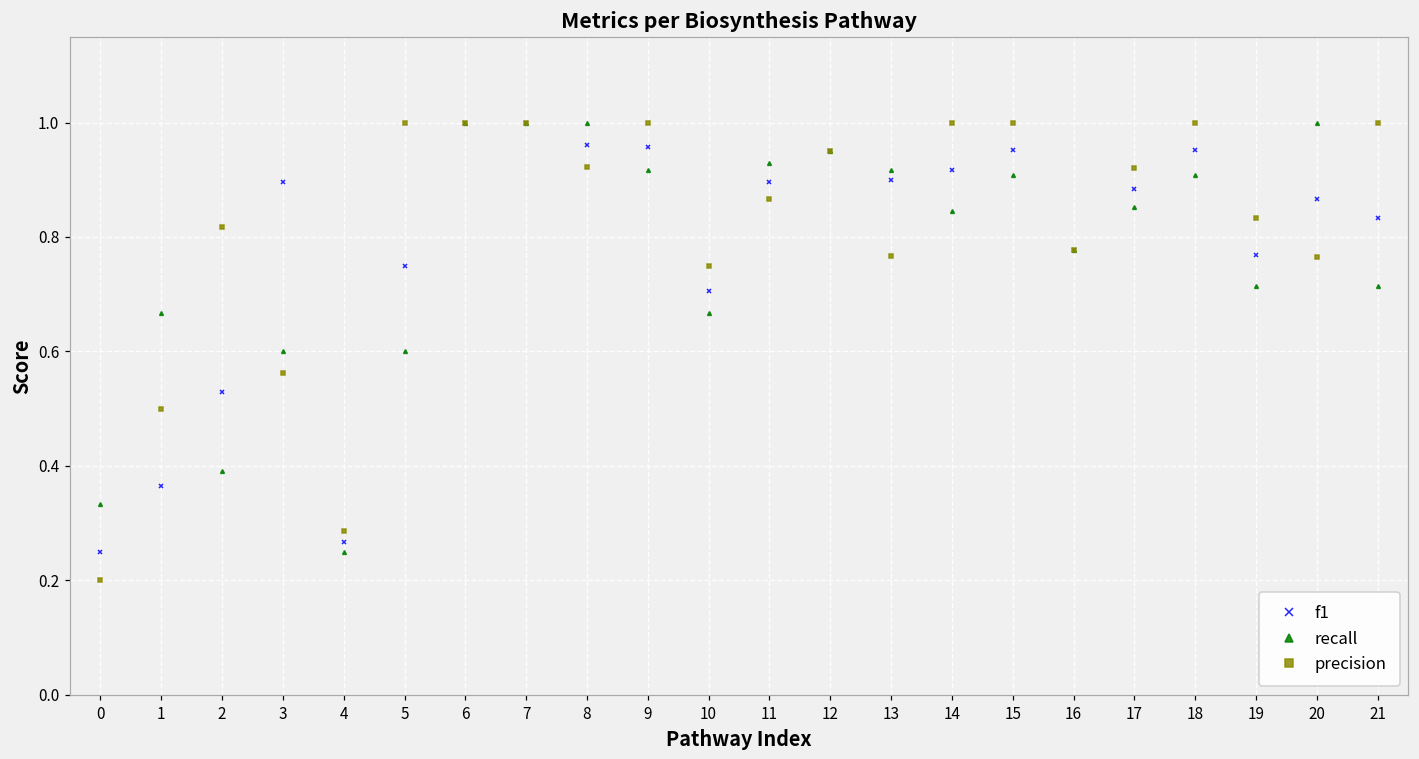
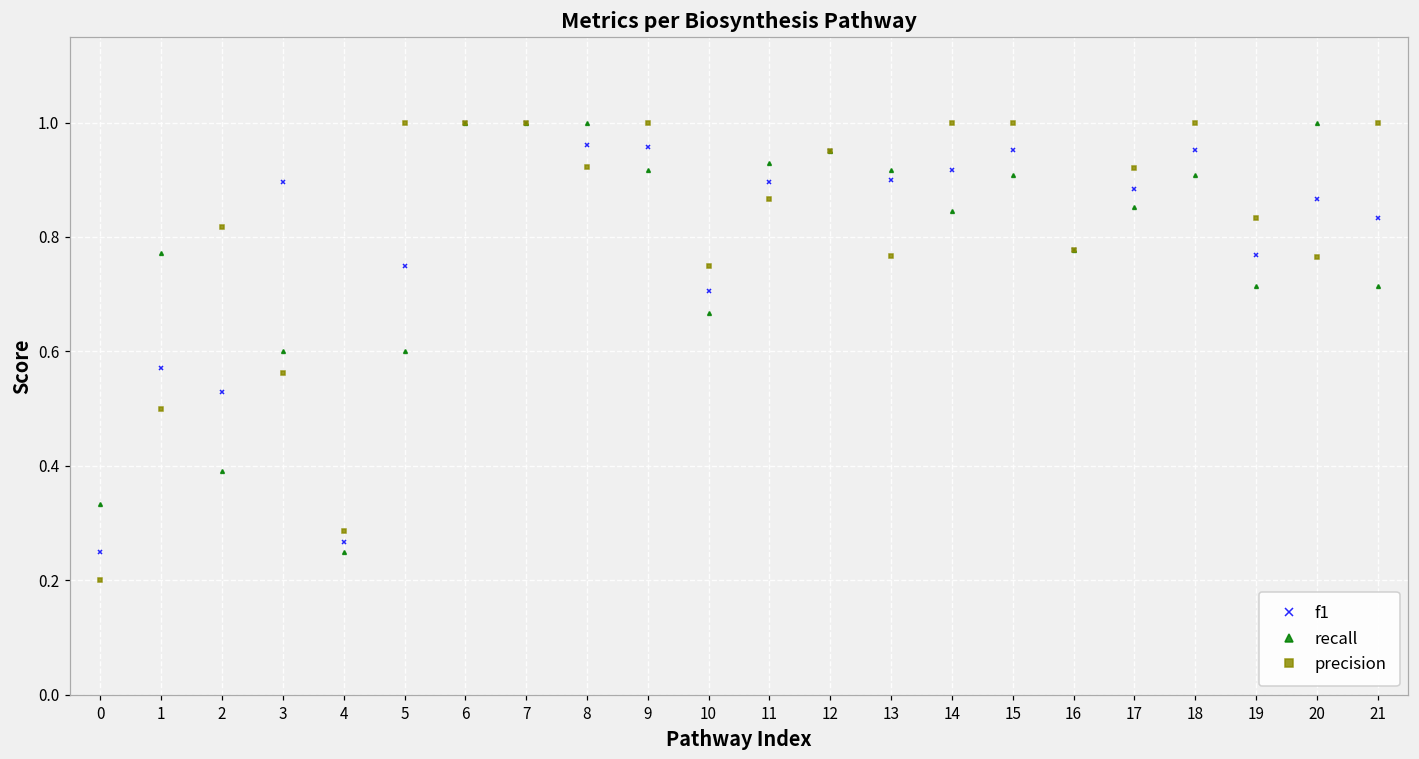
  {
    "f1": {
      "0": 0.25,
-     "1": 0.36,
+     "1": 0.57,
      "2": 0.53,
      "3": 0.90,
      "4": 0.27,
      "5": 0.75,
      "8": 0.96,
      "9": 0.96,
      "10": 0.71,
      "11": 0.90,
      "13": 0.90,
      "14": 0.92,
      "15": 0.95,
      "17": 0.88,
      "18": 0.95,
      "19": 0.77,
      "20": 0.87,
      "21": 0.83
    },
    "recall": {
      "0": 0.33,
-     "1": 0.67,
+     "1": 0.77,
      "2": 0.39,
      "3": 0.60,
      "4": 0.25,
      "5": 0.60,
      "8": 1.00,
      "9": 0.92,
      "10": 0.67,
      "11": 0.93,
      "13": 0.92,
      "14": 0.85,
      "15": 0.91,
      "17": 0.85,
      "18": 0.91,
      "19": 0.71,
      "20": 1.00,
      "21": 0.71
    },
    "precision": {
      "0": 0.20,
      "1": 0.50,
      "2": 0.82,
      "3": 0.56,
      "4": 0.29,
      "5": 1.00,
      "8": 0.92,
      "9": 1.00,
      "10": 0.75,
      "11": 0.87,
      "13": 0.77,
      "14": 1.00,
      "15": 1.00,
      "17": 0.92,
      "18": 1.00,
      "19": 0.83,
      "20": 0.76,
      "21": 1.00
    }
  }
